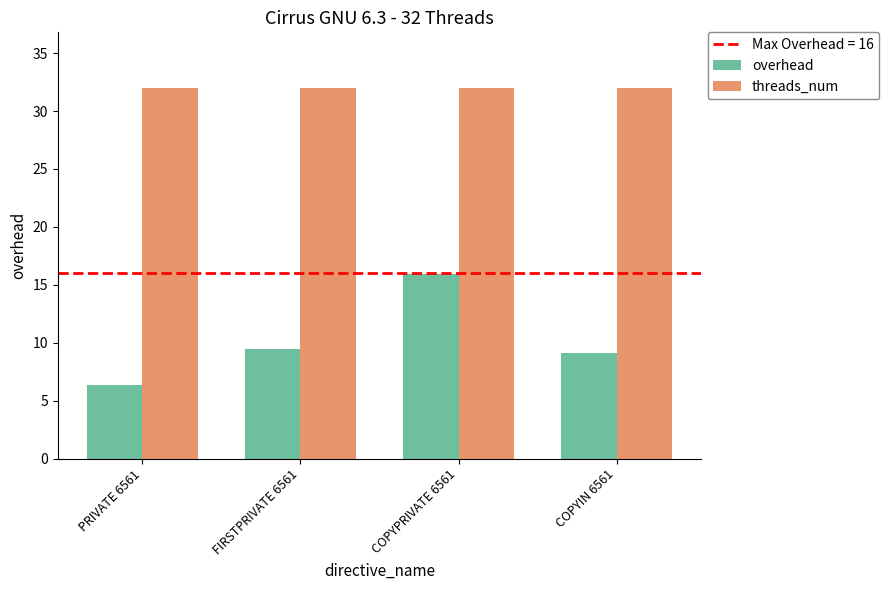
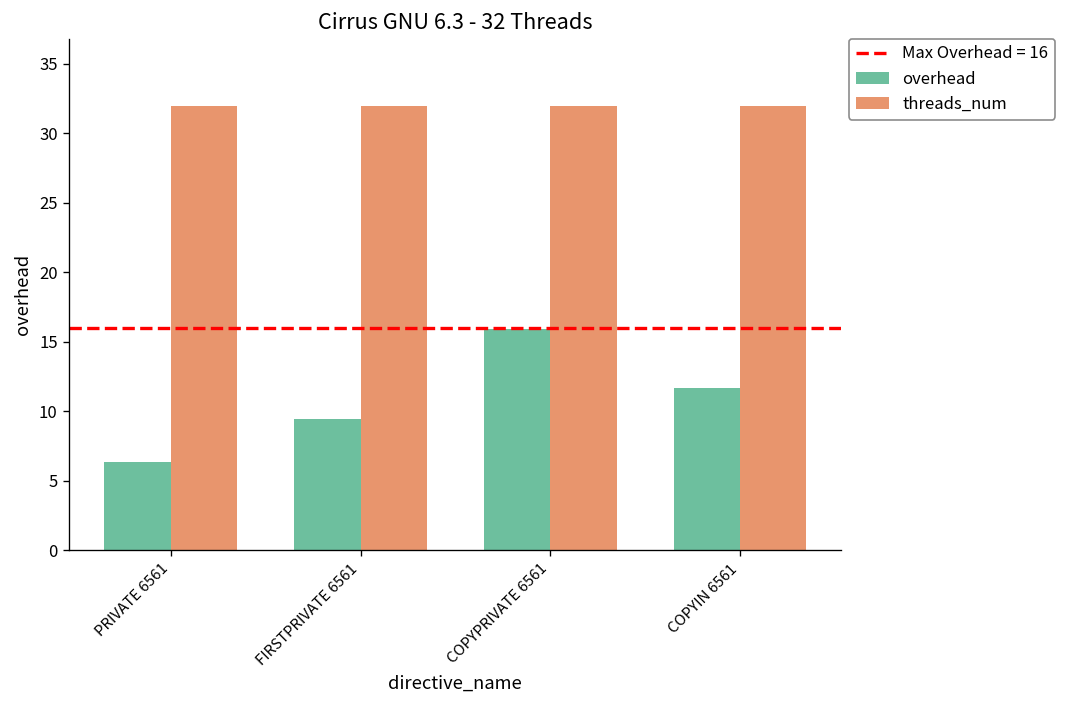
  {
    "overhead": {
      "PRIVATE 6561": 6.3,
      "FIRSTPRIVATE 6561": 9.5,
      "COPYPRIVATE 6561": 15.9,
-     "COPYIN 6561": 9.1
+     "COPYIN 6561": 11.7
    },
    "threads_num": {
      "PRIVATE 6561": 32.0,
      "FIRSTPRIVATE 6561": 32.0,
      "COPYPRIVATE 6561": 32.0,
      "COPYIN 6561": 32.0
    }
  }
